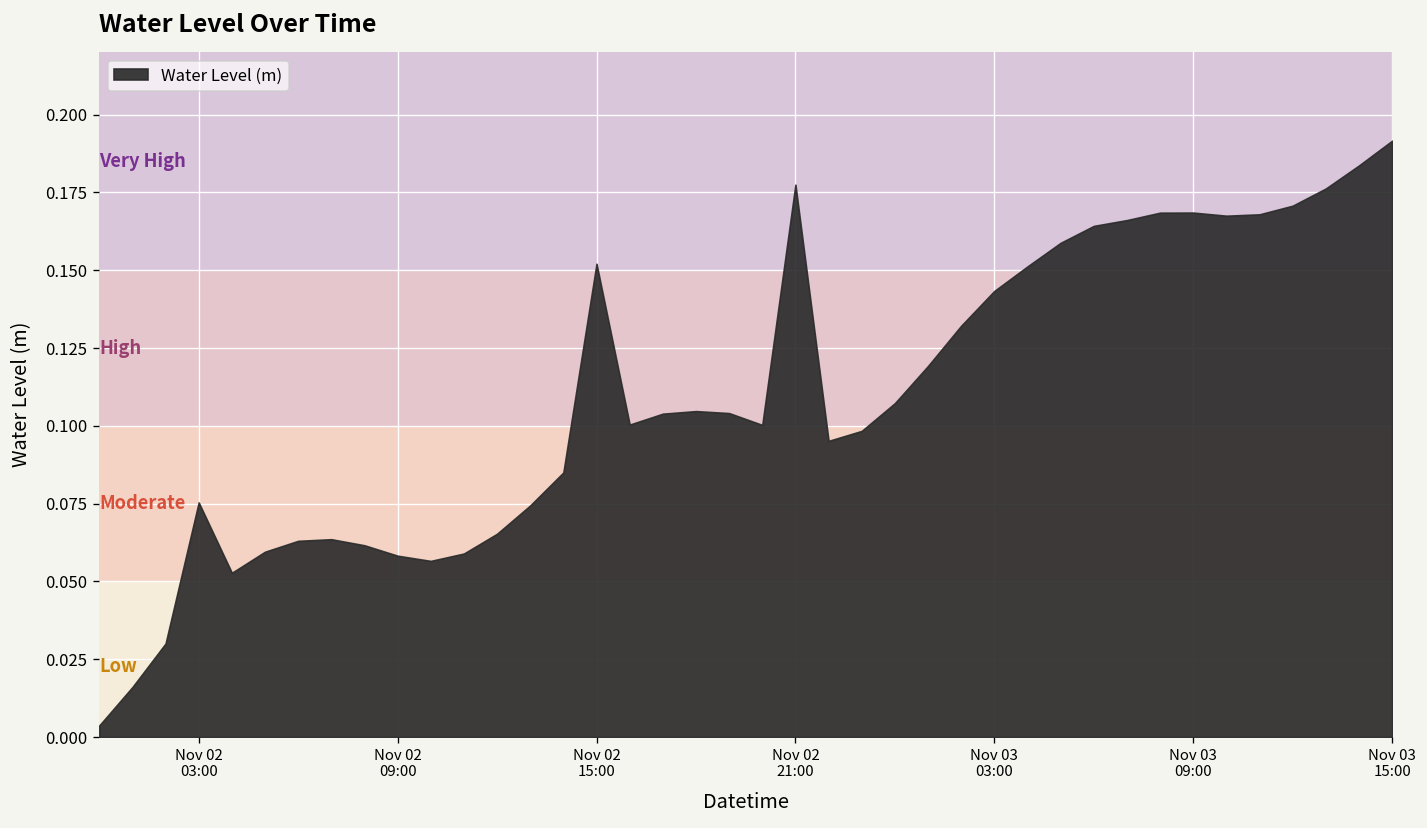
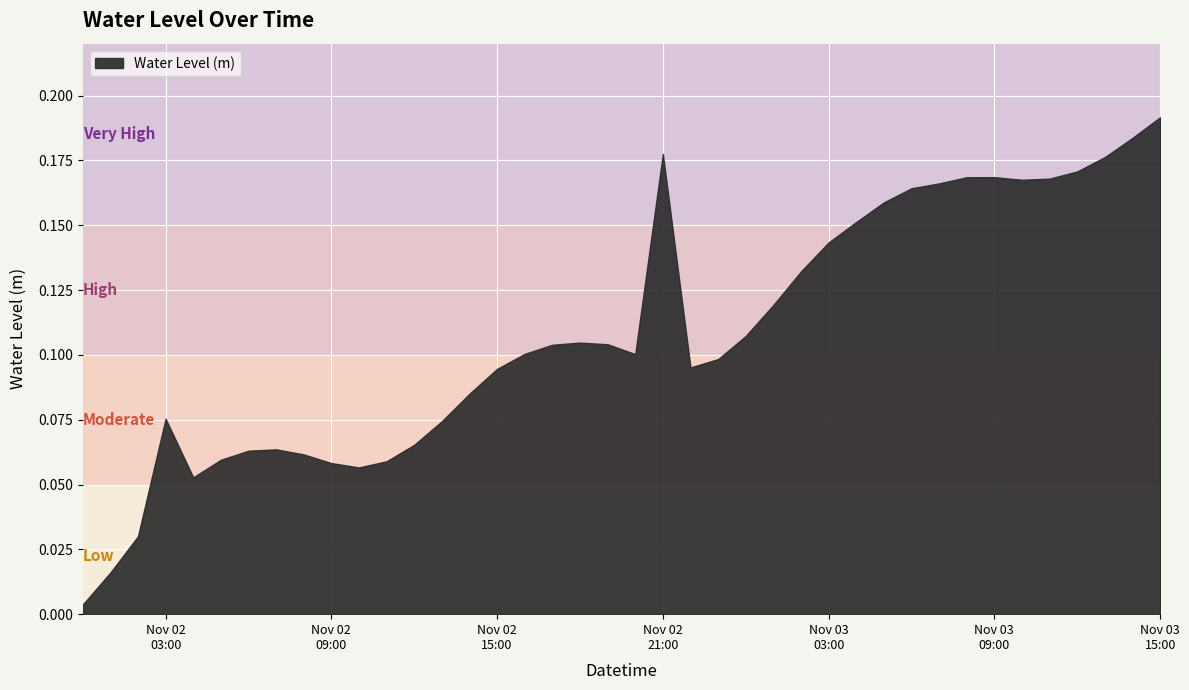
  {
    "Nov 02 03:00": 0.075,
    "Nov 02 09:00": 0.058,
-   "Nov 02 15:00": 0.152,
+   "Nov 02 15:00": 0.095,
    "Nov 02 21:00": 0.178,
    "Nov 03 03:00": 0.143,
    "Nov 03 09:00": 0.169,
    "Nov 03 15:00": 0.192
  }
